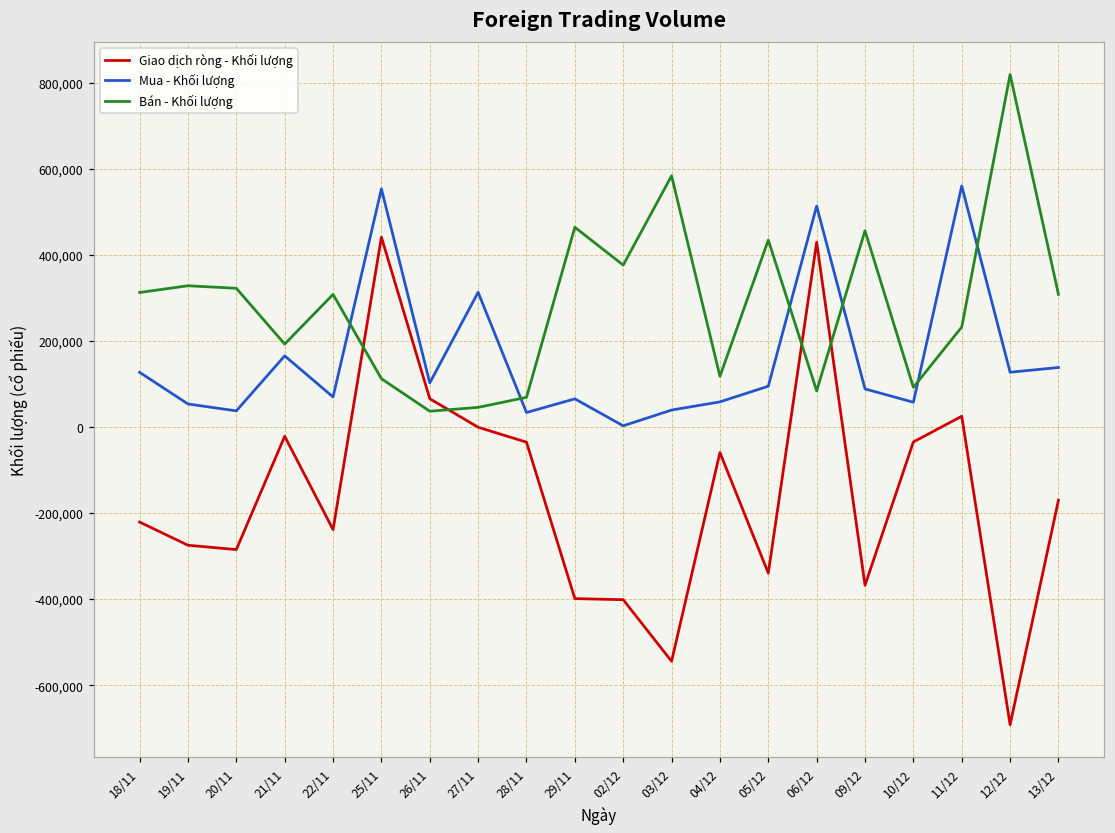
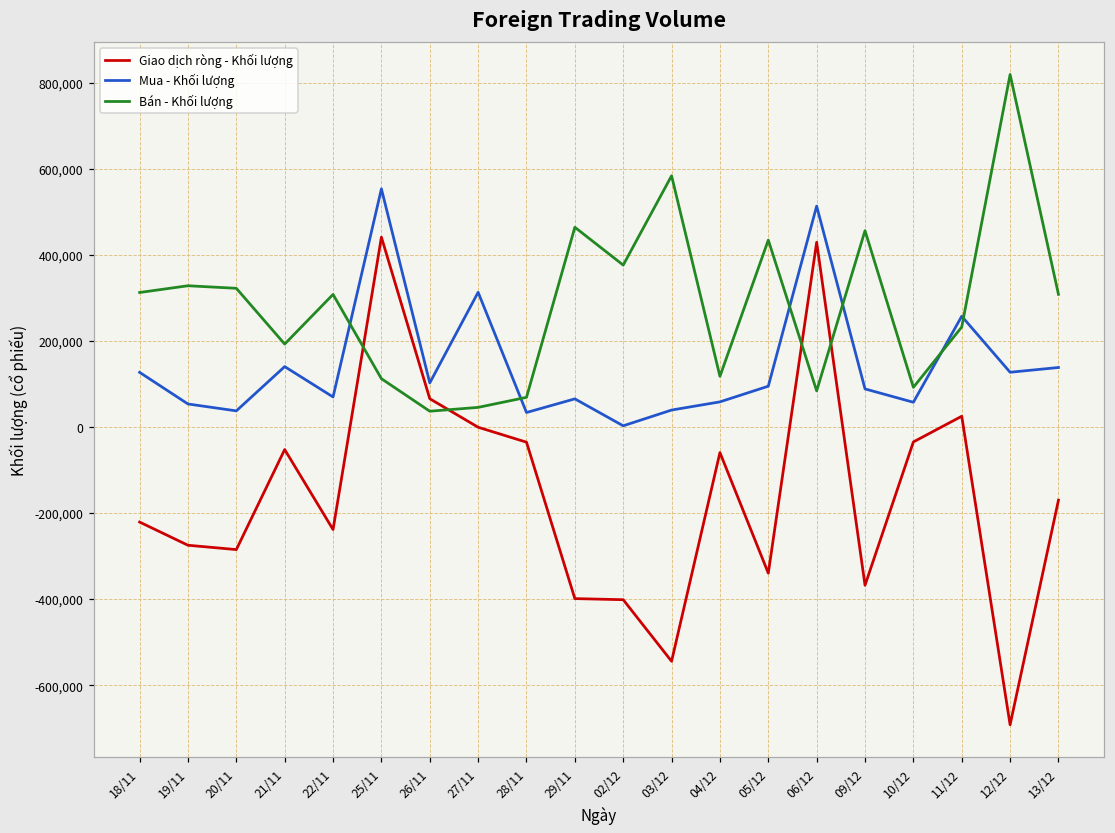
  {
    "Giao dịch ròng - Khối lượng": {
      "18/11": "-220,000",
      "19/11": "-270,000",
      "20/11": "-280,000",
-     "21/11": "-20,000",
+     "21/11": "-50,000",
      "22/11": "-240,000",
      "25/11": "440,000",
      "26/11": "70,000",
      "27/11": "0",
      "28/11": "-40,000",
      "29/11": "-400,000",
      "02/12": "-400,000",
      "03/12": "-540,000",
      "04/12": "-60,000",
      "05/12": "-340,000",
      "06/12": "430,000",
      "09/12": "-370,000",
      "10/12": "-30,000",
      "11/12": "30,000",
      "12/12": "-690,000",
      "13/12": "-170,000"
    },
    "Mua - Khối lượng": {
      "18/11": "130,000",
      "19/11": "50,000",
      "20/11": "40,000",
-     "21/11": "170,000",
+     "21/11": "140,000",
      "22/11": "70,000",
      "25/11": "550,000",
      "26/11": "100,000",
      "27/11": "310,000",
      "28/11": "30,000",
      "29/11": "70,000",
      "02/12": "0",
      "03/12": "40,000",
      "04/12": "60,000",
      "05/12": "90,000",
      "06/12": "510,000",
      "09/12": "90,000",
      "10/12": "60,000",
-     "11/12": "560,000",
+     "11/12": "260,000",
      "12/12": "130,000",
      "13/12": "140,000"
    },
    "Bán - Khối lượng": {
      "18/11": "310,000",
      "19/11": "330,000",
      "20/11": "320,000",
      "21/11": "190,000",
      "22/11": "310,000",
      "25/11": "110,000",
      "26/11": "40,000",
      "27/11": "50,000",
      "28/11": "70,000",
      "29/11": "460,000",
      "02/12": "380,000",
      "03/12": "580,000",
      "04/12": "120,000",
      "05/12": "430,000",
      "06/12": "80,000",
      "09/12": "460,000",
      "10/12": "90,000",
      "11/12": "230,000",
      "12/12": "820,000",
      "13/12": "310,000"
    }
  }
